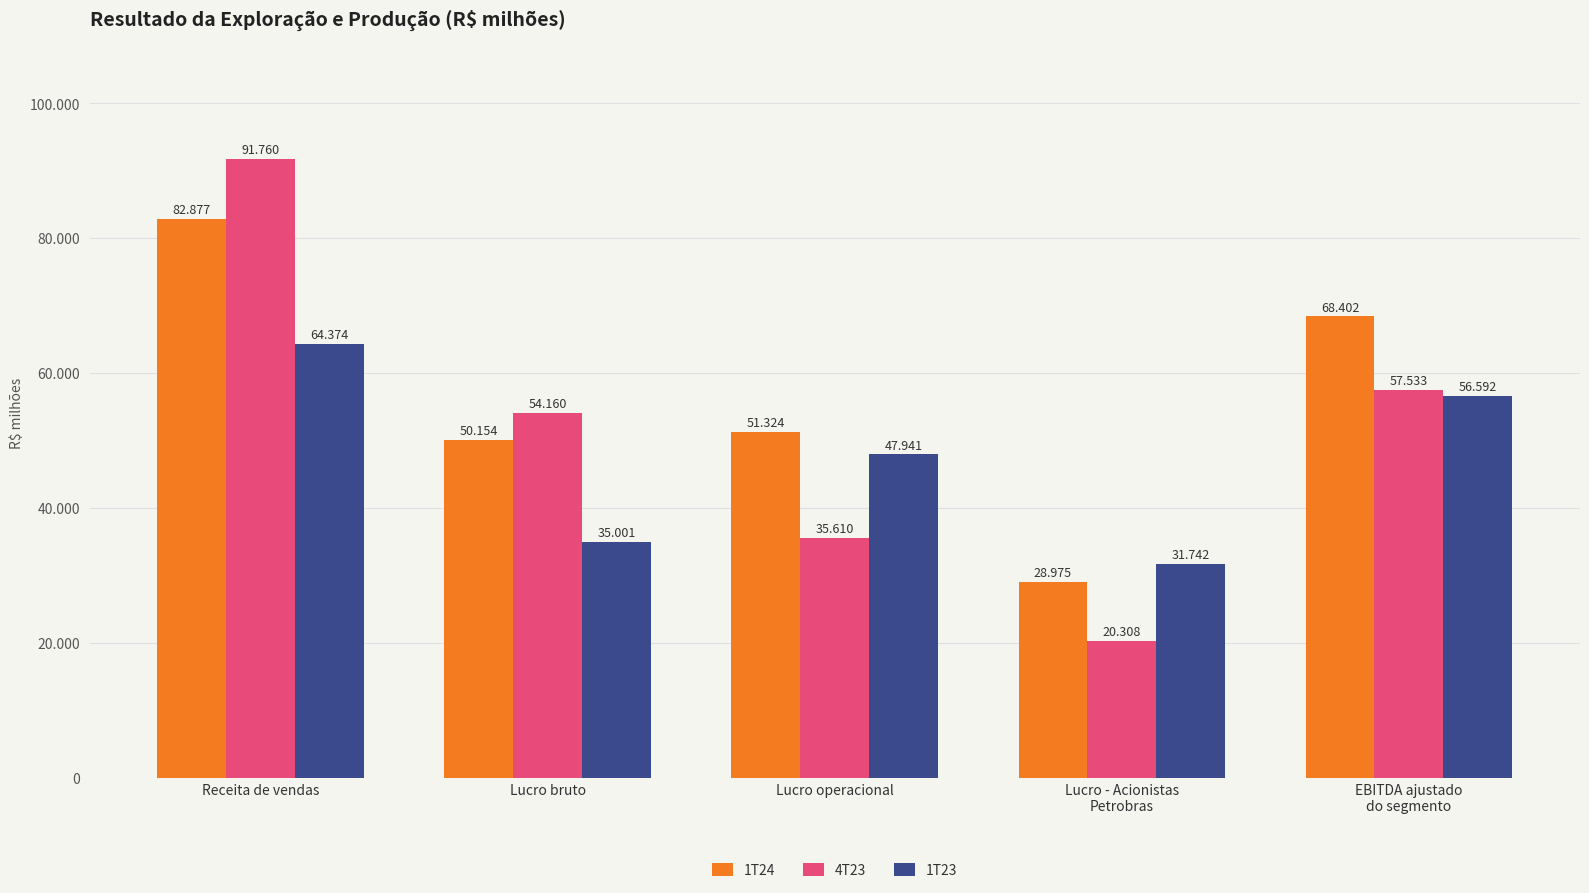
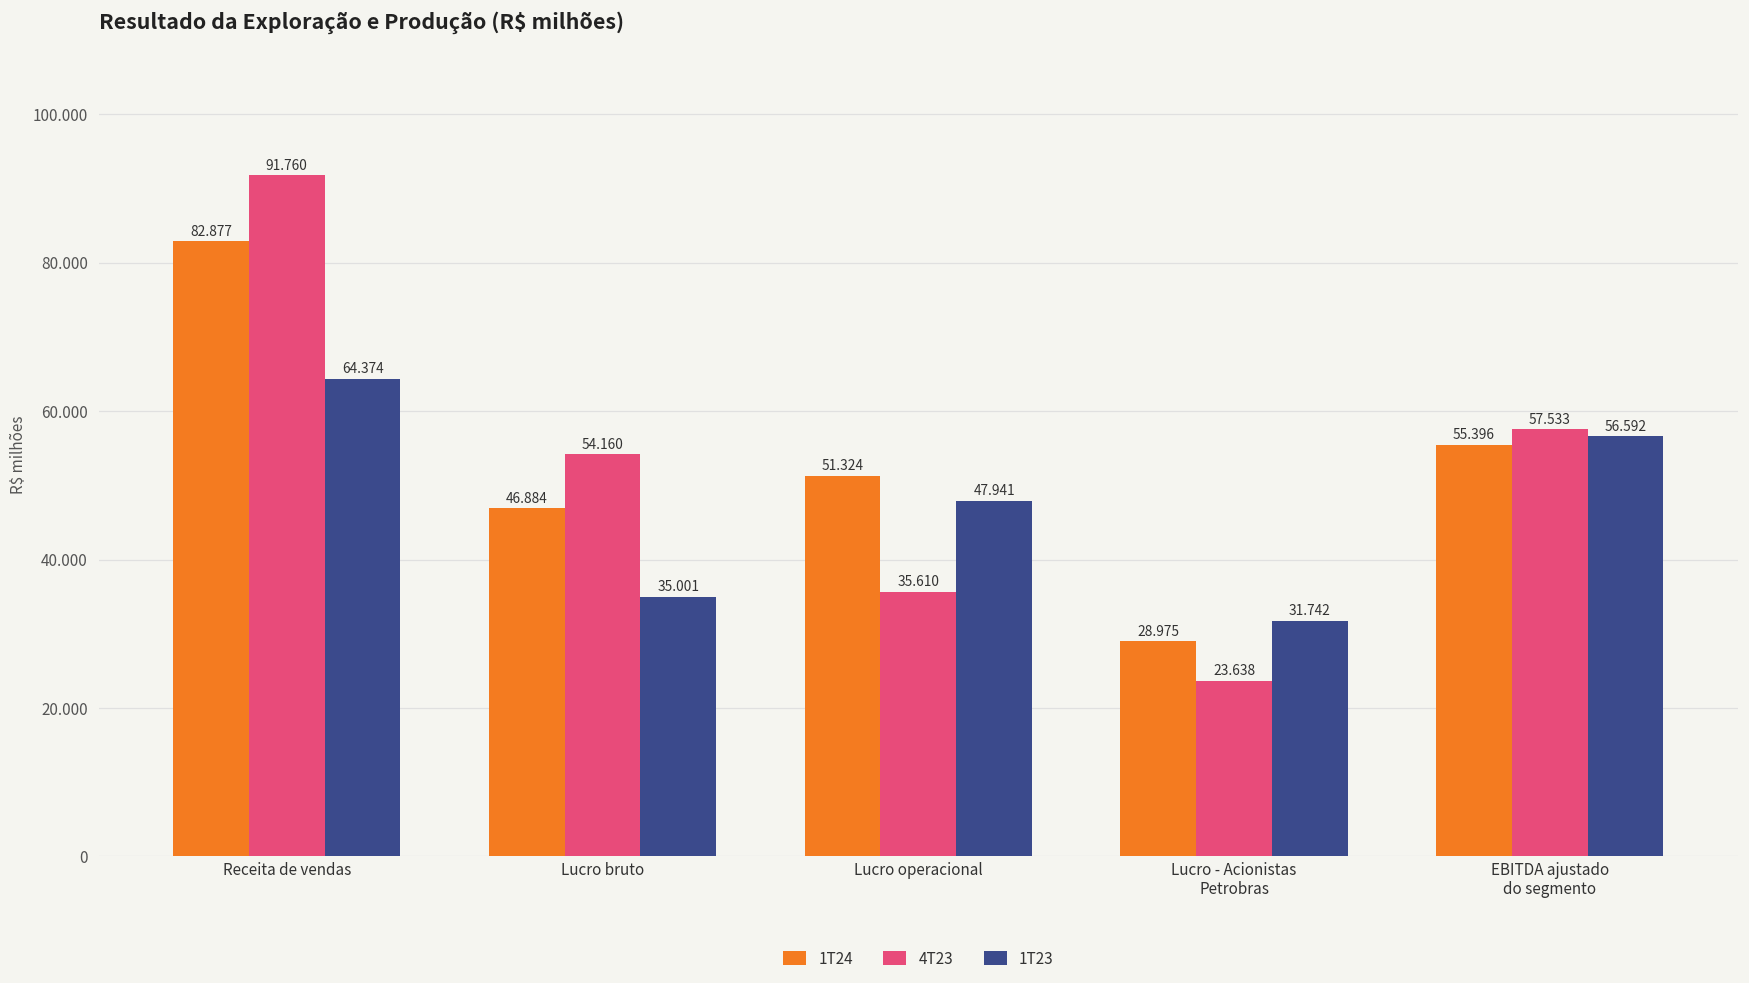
  {
    "1T24": {
-     "Lucro bruto": 50.154,
-     "EBITDA ajustado do segmento": 68.402
+     "Lucro bruto": 46.884,
+     "EBITDA ajustado do segmento": 55.396
    },
    "4T23": {
-     "Lucro - Acionistas Petrobras": 20.308
+     "Lucro - Acionistas Petrobras": 23.638
    }
  }
